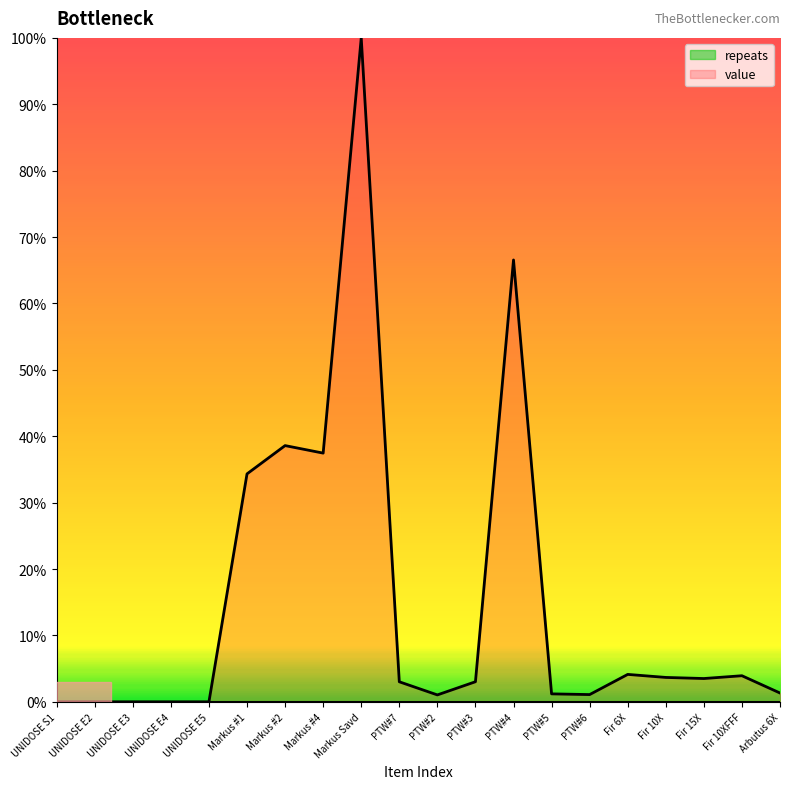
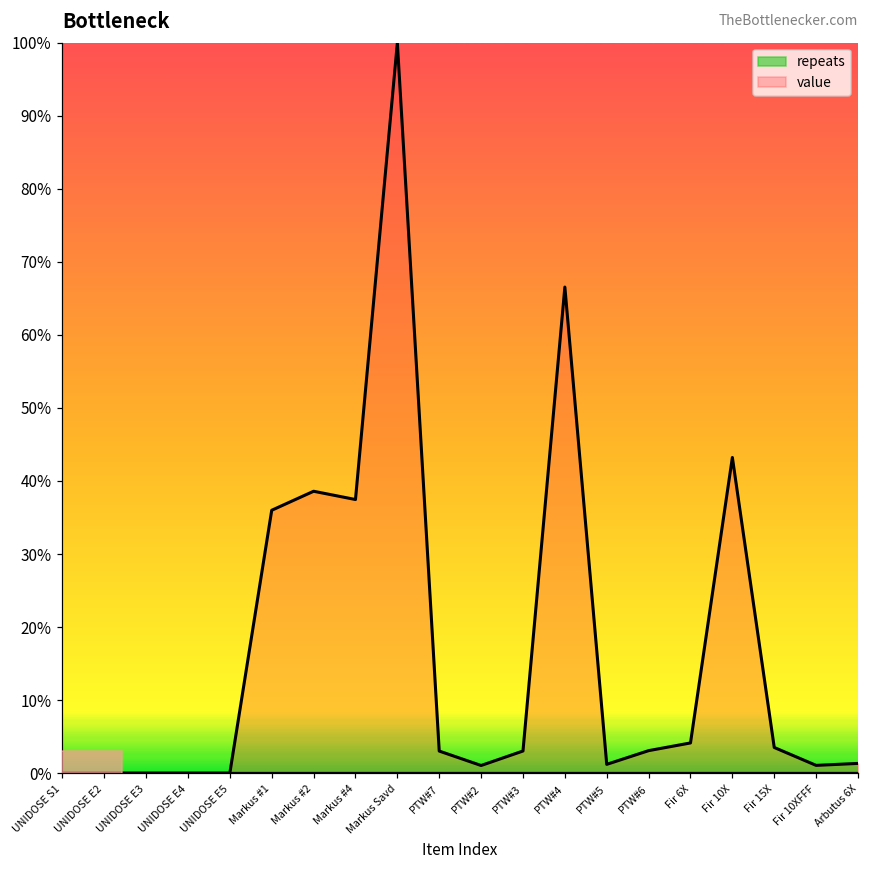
  {
    "repeats": {
      "Markus #1": "0%",
      "Markus #2": "0%",
      "Markus #4": "0%",
      "Markus Savd": "0%",
      "PTW#7": "0%",
      "PTW#2": "0%",
      "PTW#3": "0%",
      "PTW#4": "0%",
      "PTW#5": "0%",
      "PTW#6": "0%",
      "Fir 6X": "0%",
      "Fir 10X": "0%",
      "Fir 15X": "0%",
      "Fir 10XFFF": "0%",
      "Arbutus 6X": "0%"
    },
    "value": {
-     "Markus #1": "34%",
+     "Markus #1": "36%",
      "Markus #2": "39%",
      "Markus #4": "37%",
      "Markus Savd": "100%",
      "PTW#7": "3%",
      "PTW#2": "1%",
      "PTW#3": "3%",
      "PTW#4": "67%",
      "PTW#5": "1%",
-     "PTW#6": "1%",
+     "PTW#6": "3%",
      "Fir 6X": "4%",
-     "Fir 10X": "4%",
+     "Fir 10X": "43%",
      "Fir 15X": "4%",
-     "Fir 10XFFF": "4%",
+     "Fir 10XFFF": "1%",
      "Arbutus 6X": "1%"
    }
  }
